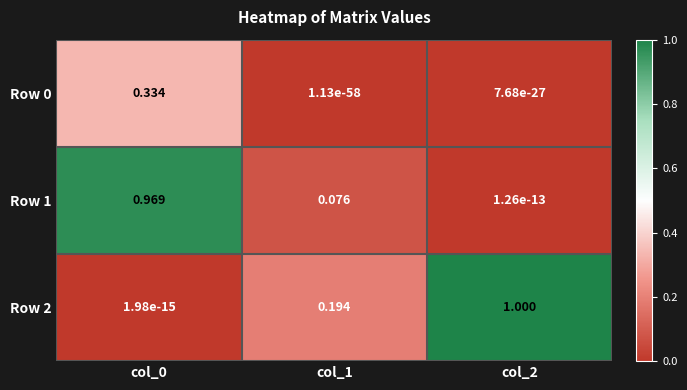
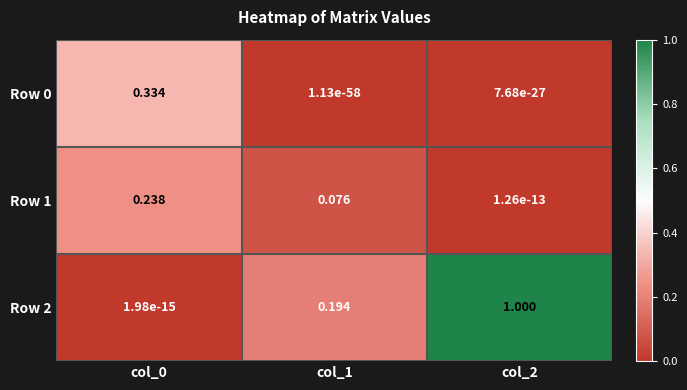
  {
    "Row 0": {
      "col_0": "0.334",
      "col_1": "1.13e-58",
      "col_2": "7.68e-27"
    },
    "Row 1": {
-     "col_0": "0.969",
+     "col_0": "0.238",
      "col_1": "0.076",
      "col_2": "1.26e-13"
    },
    "Row 2": {
      "col_0": "1.98e-15",
      "col_1": "0.194",
      "col_2": "1.000"
    }
  }
